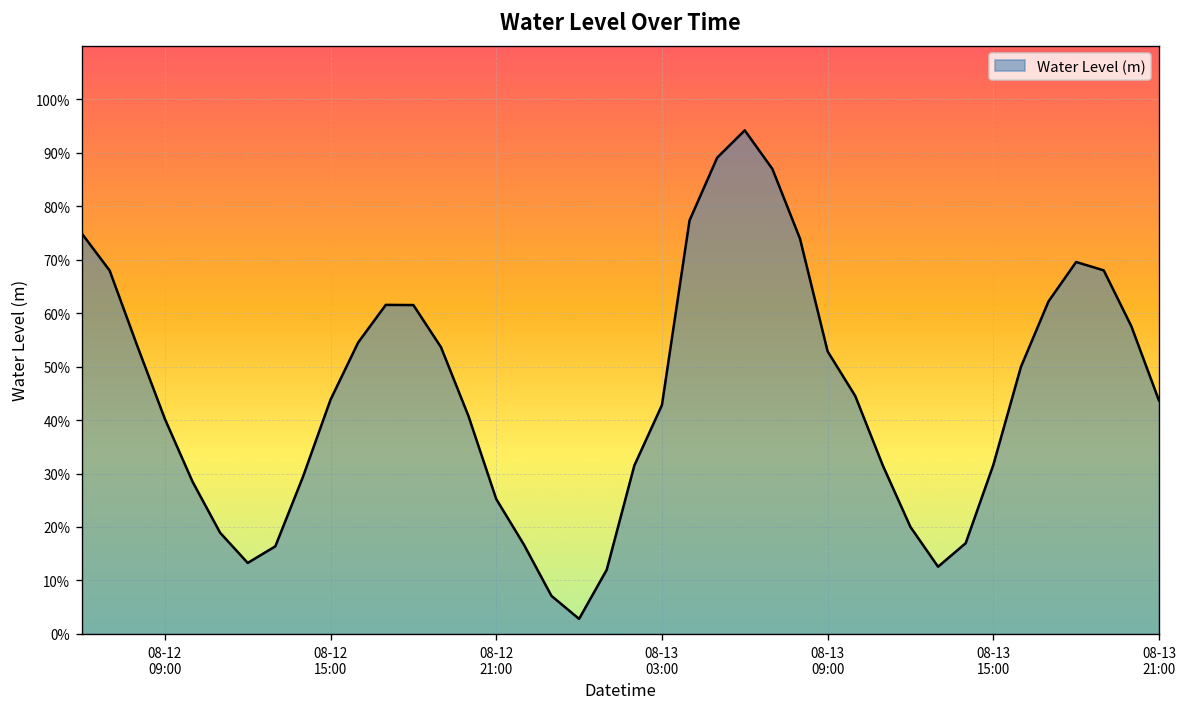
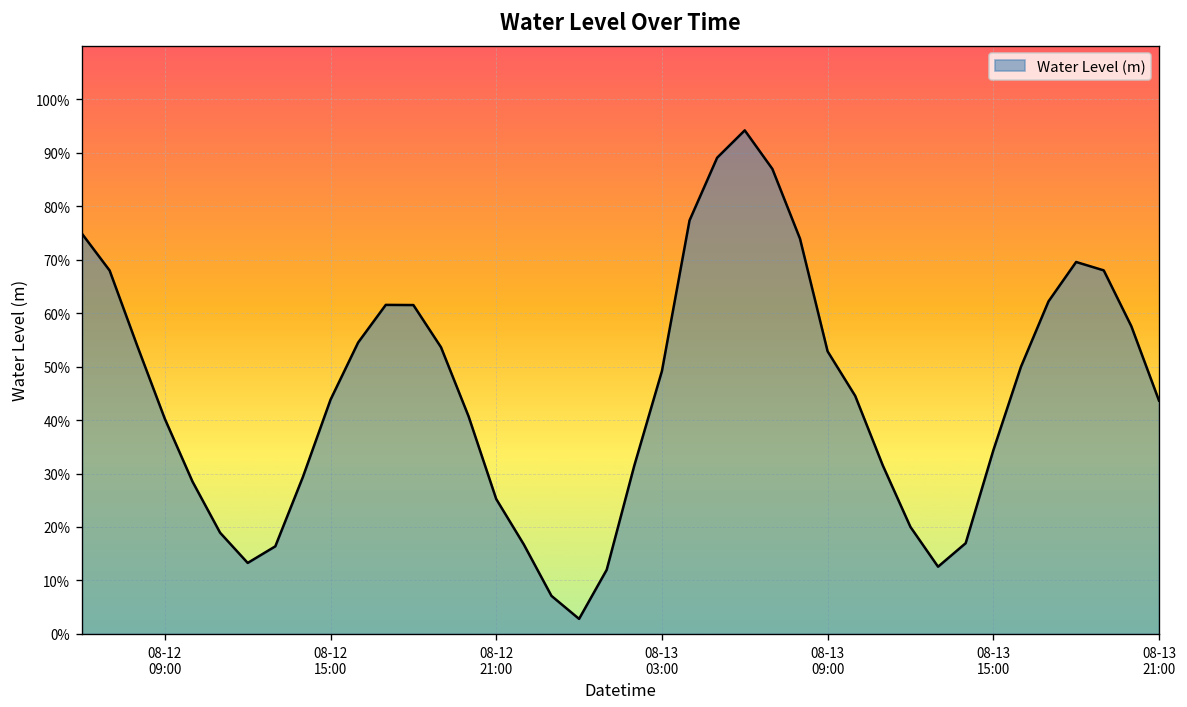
  {
    "08-12 09:00": "40%",
    "08-12 15:00": "44%",
    "08-12 21:00": "25%",
-   "08-13 03:00": "43%",
+   "08-13 03:00": "49%",
    "08-13 09:00": "53%",
-   "08-13 15:00": "32%",
+   "08-13 15:00": "34%",
    "08-13 21:00": "44%"
  }
